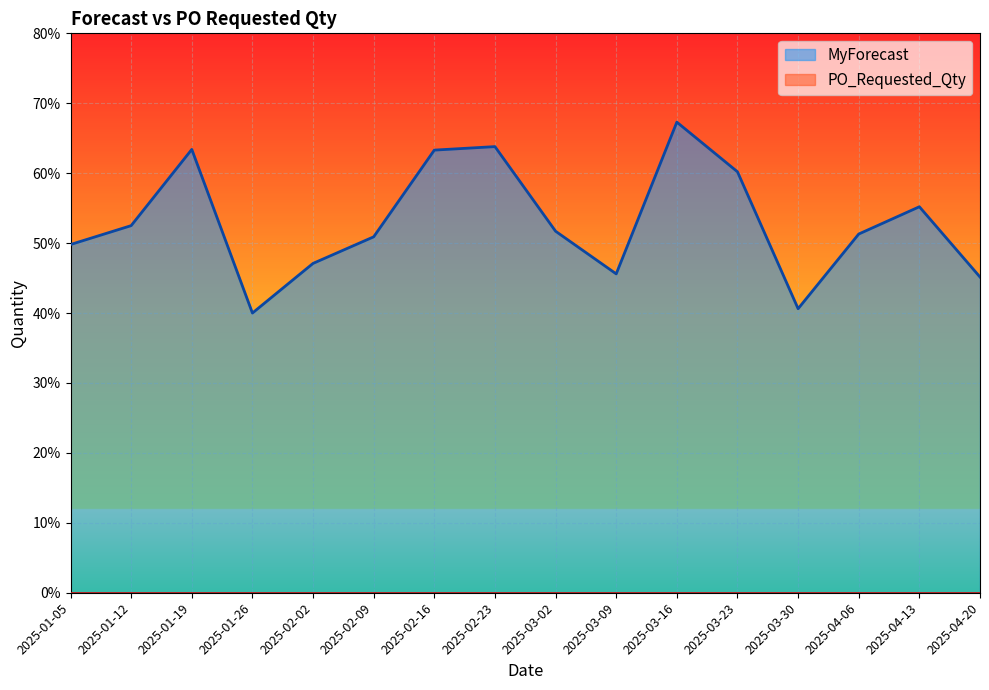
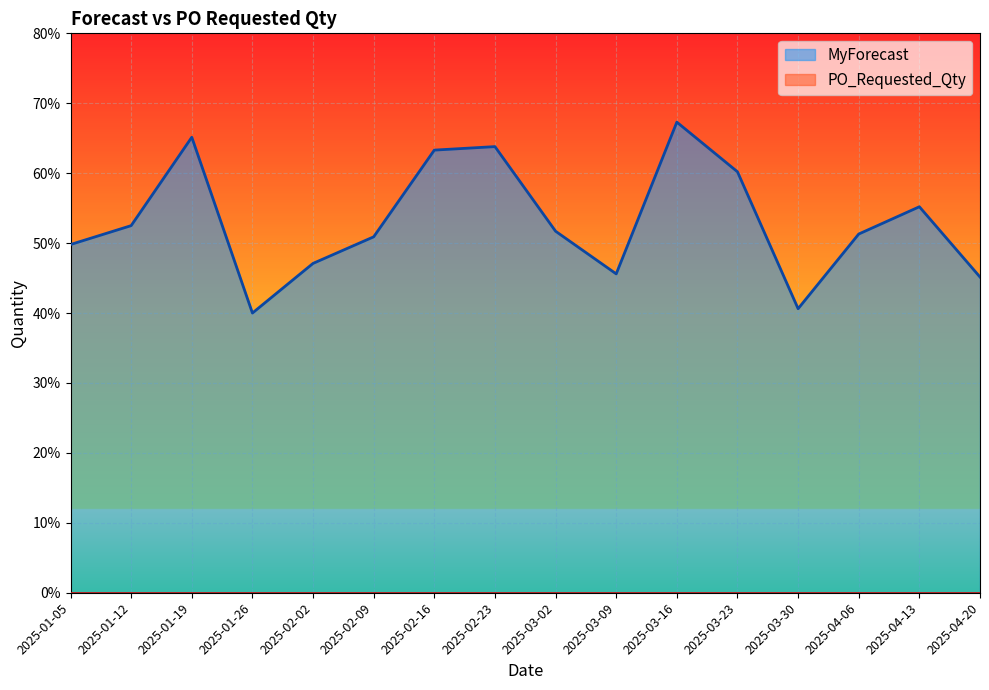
  {
    "MyForecast": {
      "2025-01-05": "50%",
      "2025-01-12": "53%",
-     "2025-01-19": "63%",
+     "2025-01-19": "65%",
      "2025-01-26": "40%",
      "2025-02-02": "47%",
      "2025-02-09": "51%",
      "2025-02-16": "63%",
      "2025-02-23": "64%",
      "2025-03-02": "52%",
      "2025-03-09": "46%",
      "2025-03-16": "67%",
      "2025-03-23": "60%",
      "2025-03-30": "41%",
      "2025-04-06": "51%",
      "2025-04-13": "55%",
      "2025-04-20": "45%"
    },
    "PO_Requested_Qty": {
      "2025-01-05": "0%",
      "2025-01-12": "0%",
      "2025-01-19": "0%",
      "2025-01-26": "0%",
      "2025-02-02": "0%",
      "2025-02-09": "0%",
      "2025-02-16": "0%",
      "2025-02-23": "0%",
      "2025-03-02": "0%",
      "2025-03-09": "0%",
      "2025-03-16": "0%",
      "2025-03-23": "0%",
      "2025-03-30": "0%",
      "2025-04-06": "0%",
      "2025-04-13": "0%",
      "2025-04-20": "0%"
    }
  }
